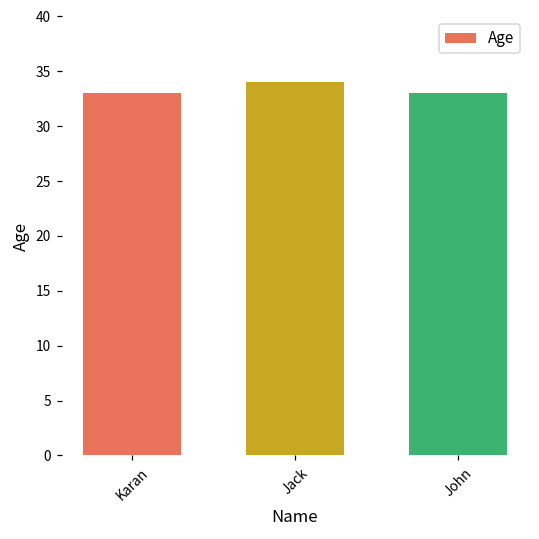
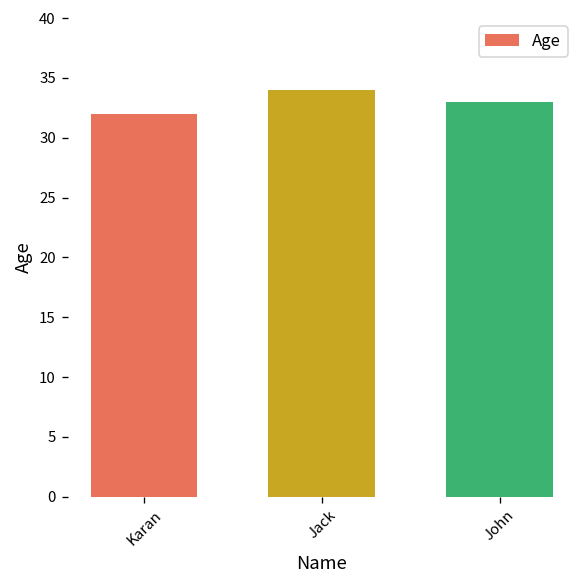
  {
-   "Karan": 33,
+   "Karan": 32,
    "Jack": 34,
    "John": 33
  }
